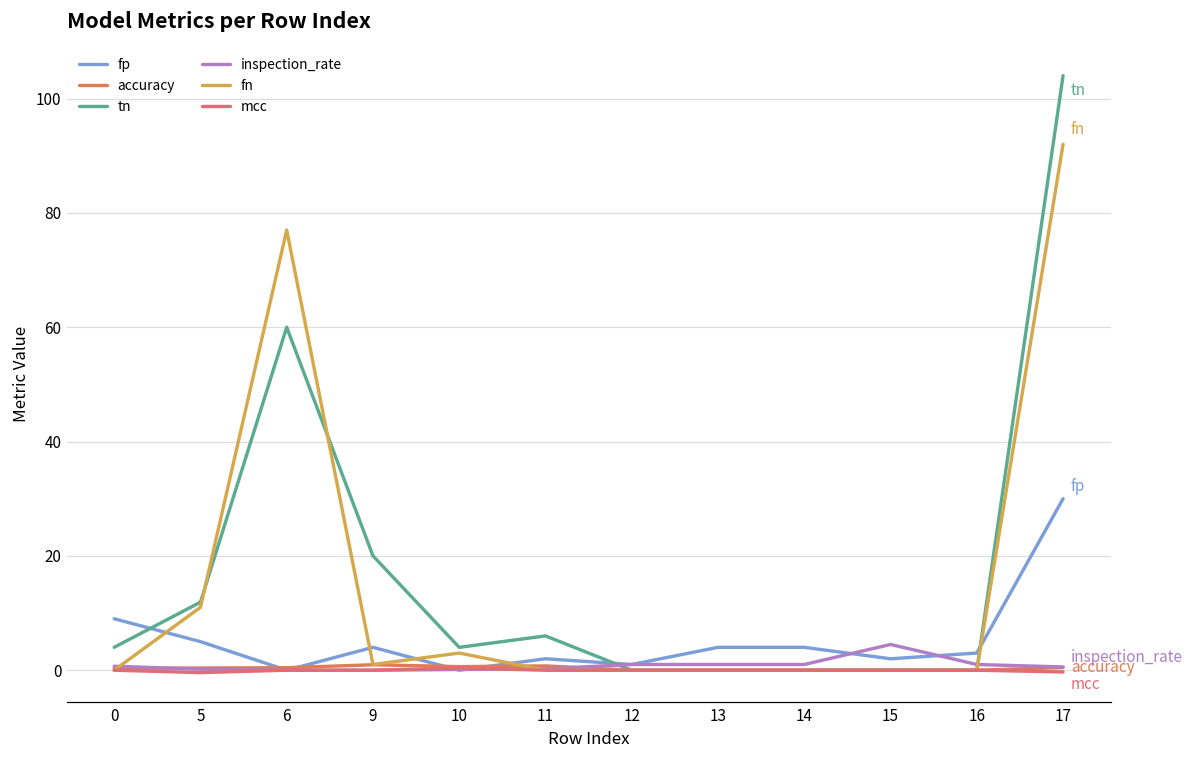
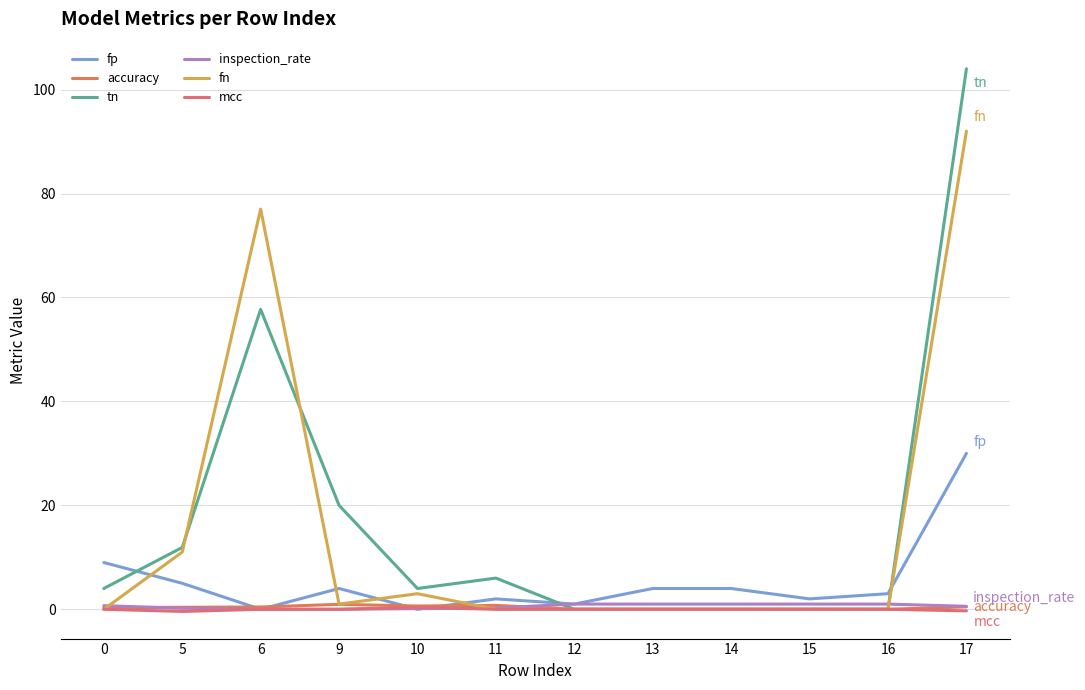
  {
    "fp": {
      "0": 9,
      "5": 5,
      "9": 4,
      "11": 2,
      "13": 4,
      "14": 4,
      "15": 2,
      "16": 3,
      "17": 30
    },
    "tn": {
      "0": 4,
      "5": 12,
-     "6": 60,
+     "6": 58,
      "9": 20,
      "10": 4,
      "11": 6,
      "17": 104
    },
    "inspection_rate": {
      "13": 1,
      "14": 1,
-     "15": 5,
+     "15": 1,
      "16": 1
    }
  }
